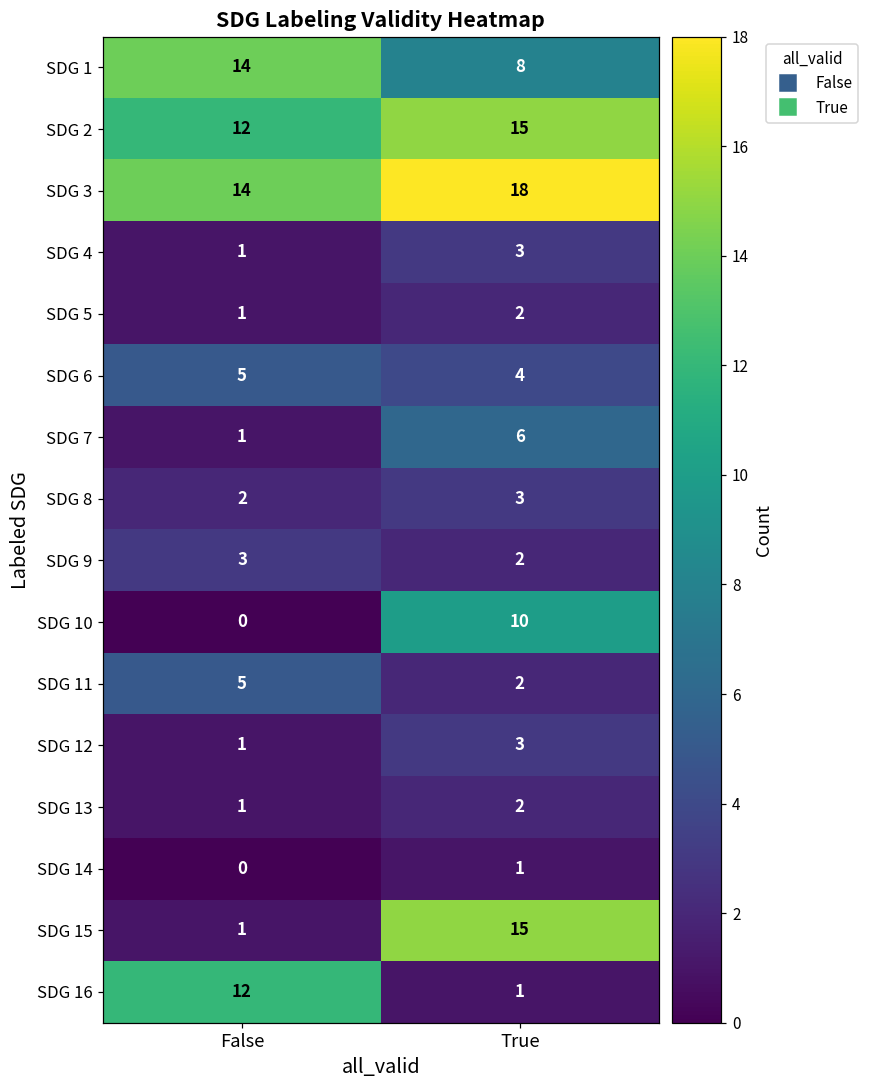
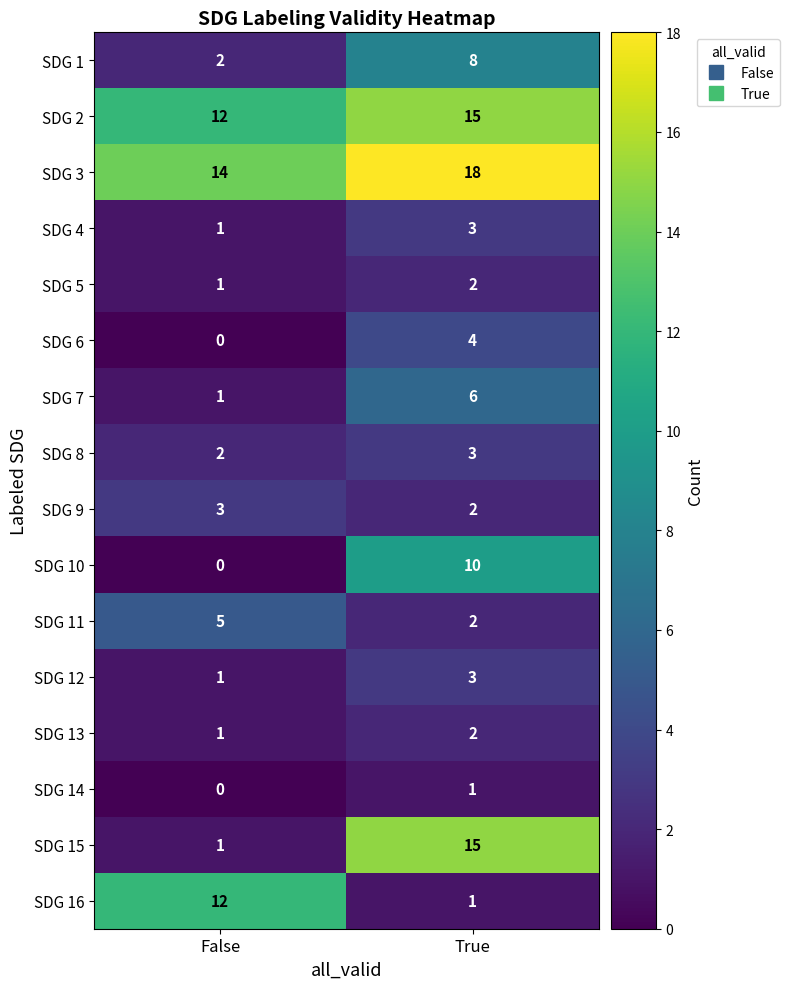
  {
    "SDG 1": {
-     "False": 14,
+     "False": 2,
      "True": 8
    },
    "SDG 2": {
      "False": 12,
      "True": 15
    },
    "SDG 3": {
      "False": 14,
      "True": 18
    },
    "SDG 4": {
      "False": 1,
      "True": 3
    },
    "SDG 5": {
      "False": 1,
      "True": 2
    },
    "SDG 6": {
-     "False": 5,
+     "False": 0,
      "True": 4
    },
    "SDG 7": {
      "False": 1,
      "True": 6
    },
    "SDG 8": {
      "False": 2,
      "True": 3
    },
    "SDG 9": {
      "False": 3,
      "True": 2
    },
    "SDG 10": {
      "False": 0,
      "True": 10
    },
    "SDG 11": {
      "False": 5,
      "True": 2
    },
    "SDG 12": {
      "False": 1,
      "True": 3
    },
    "SDG 13": {
      "False": 1,
      "True": 2
    },
    "SDG 14": {
      "False": 0,
      "True": 1
    },
    "SDG 15": {
      "False": 1,
      "True": 15
    },
    "SDG 16": {
      "False": 12,
      "True": 1
    }
  }
